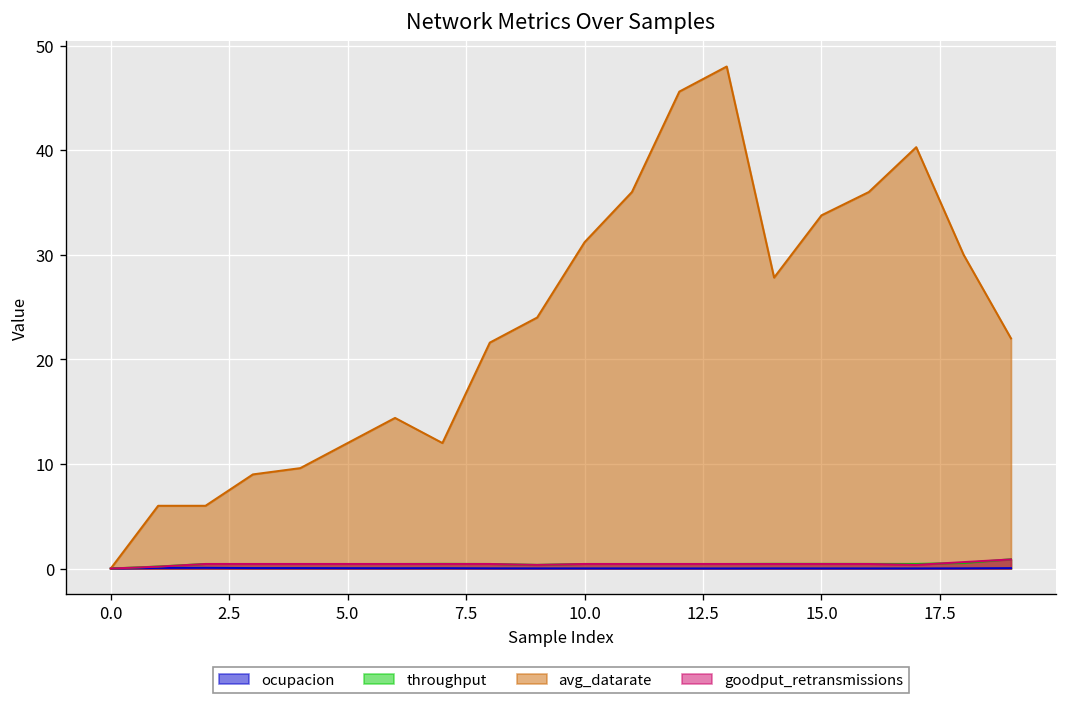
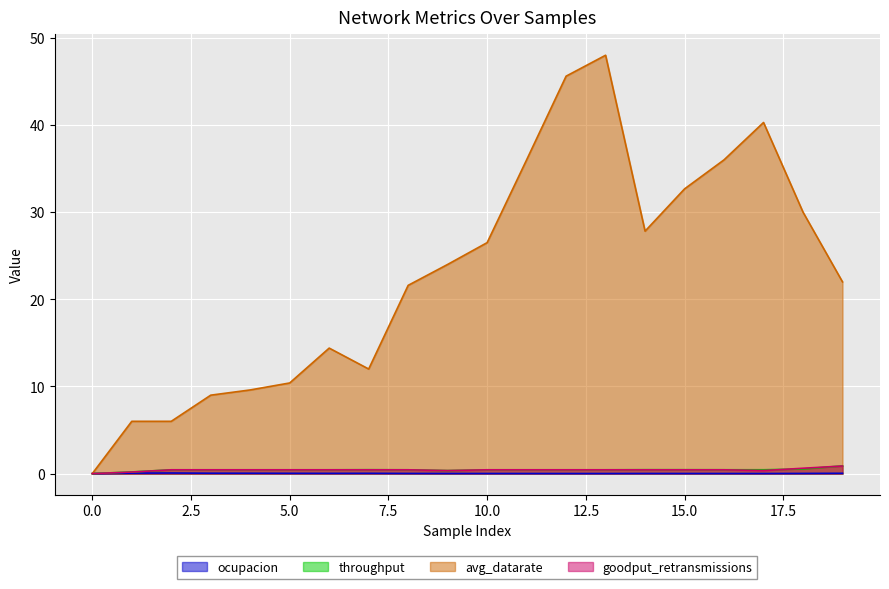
  {
    "ocupacion": {
      "5.0": 0,
      "10.0": 0,
      "15.0": 0
    },
    "avg_datarate": {
-     "5.0": 12,
-     "10.0": 31,
-     "15.0": 34
+     "5.0": 10,
+     "10.0": 27,
+     "15.0": 33
    }
  }
